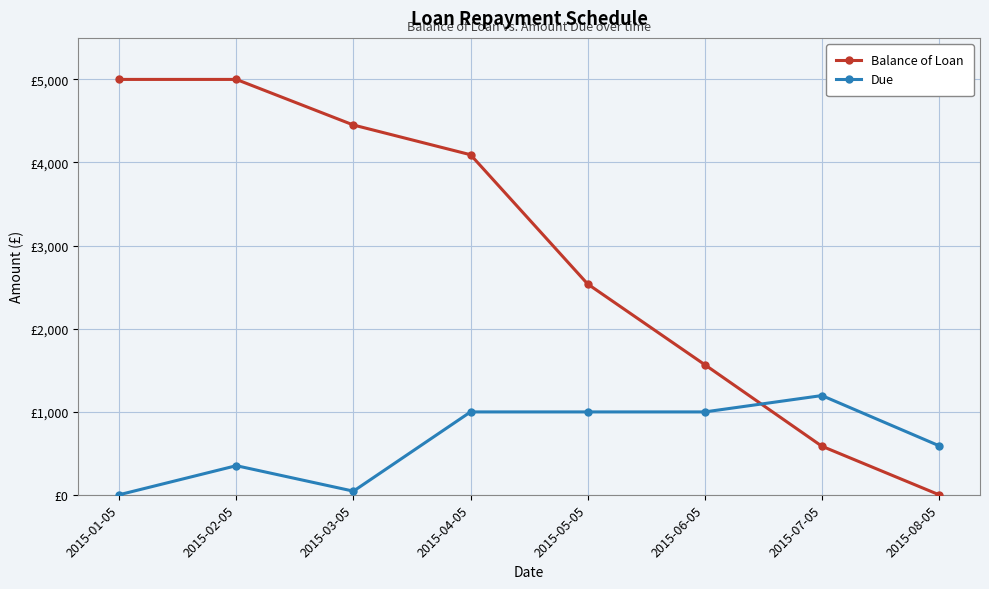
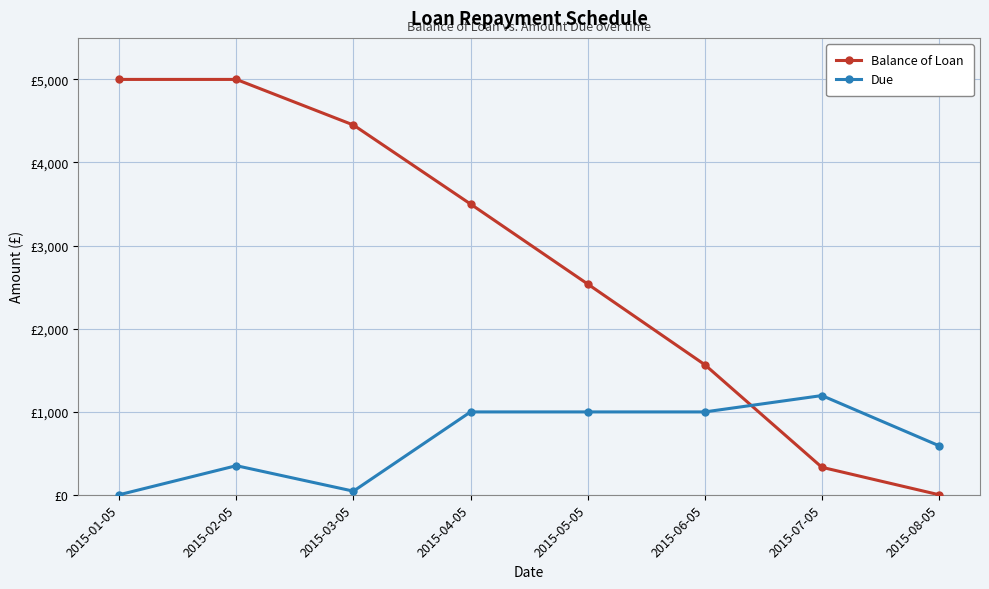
  {
    "Balance of Loan": {
      "2015-01-05": "£5,000",
      "2015-02-05": "£5,000",
      "2015-03-05": "£4,500",
-     "2015-04-05": "£4,100",
+     "2015-04-05": "£3,500",
      "2015-05-05": "£2,500",
      "2015-06-05": "£1,600",
-     "2015-07-05": "£600",
+     "2015-07-05": "£300",
      "2015-08-05": "£0"
    },
    "Due": {
      "2015-01-05": "£0",
      "2015-02-05": "£300",
      "2015-03-05": "£0",
      "2015-04-05": "£1,000",
      "2015-05-05": "£1,000",
      "2015-06-05": "£1,000",
      "2015-07-05": "£1,200",
      "2015-08-05": "£600"
    }
  }
